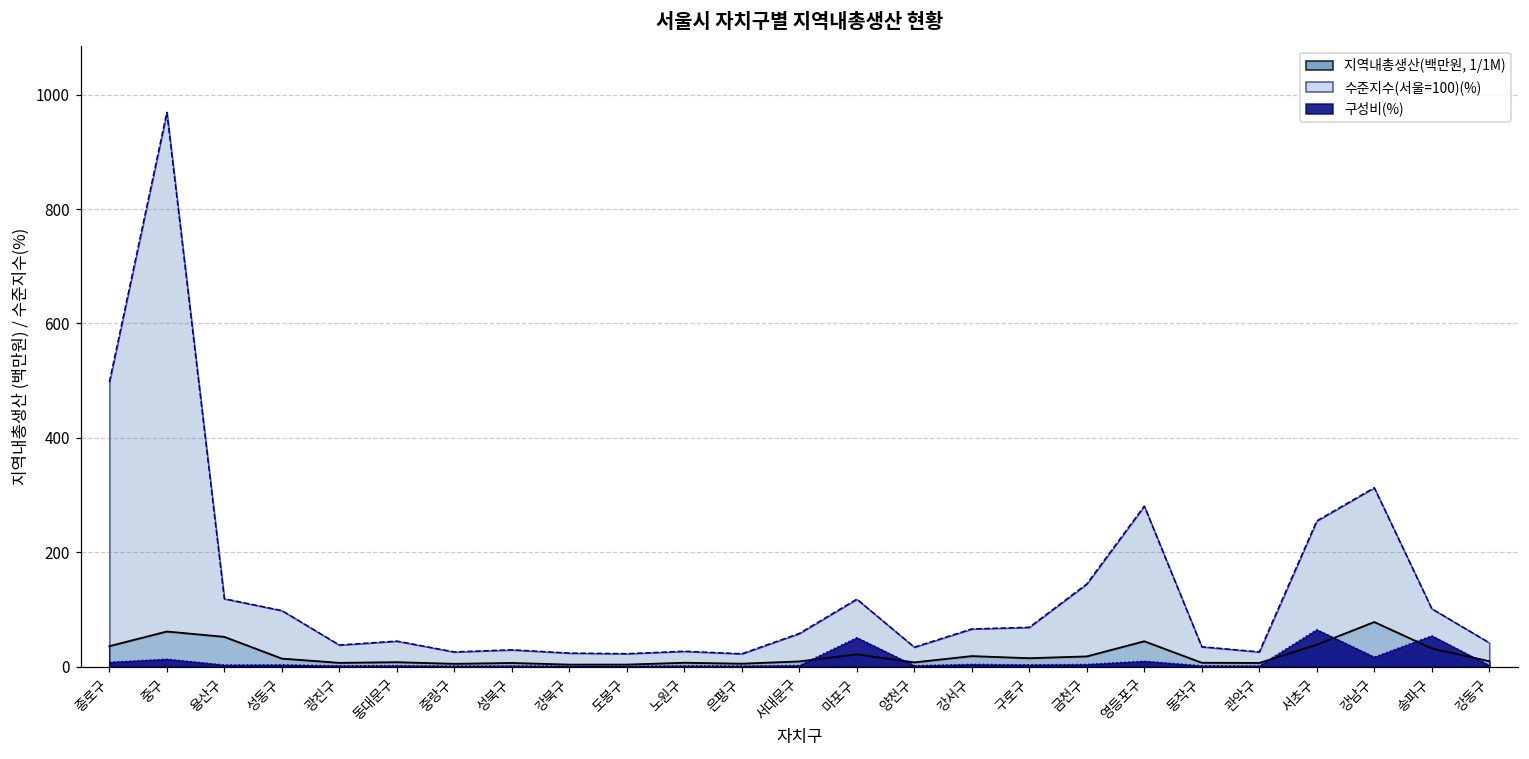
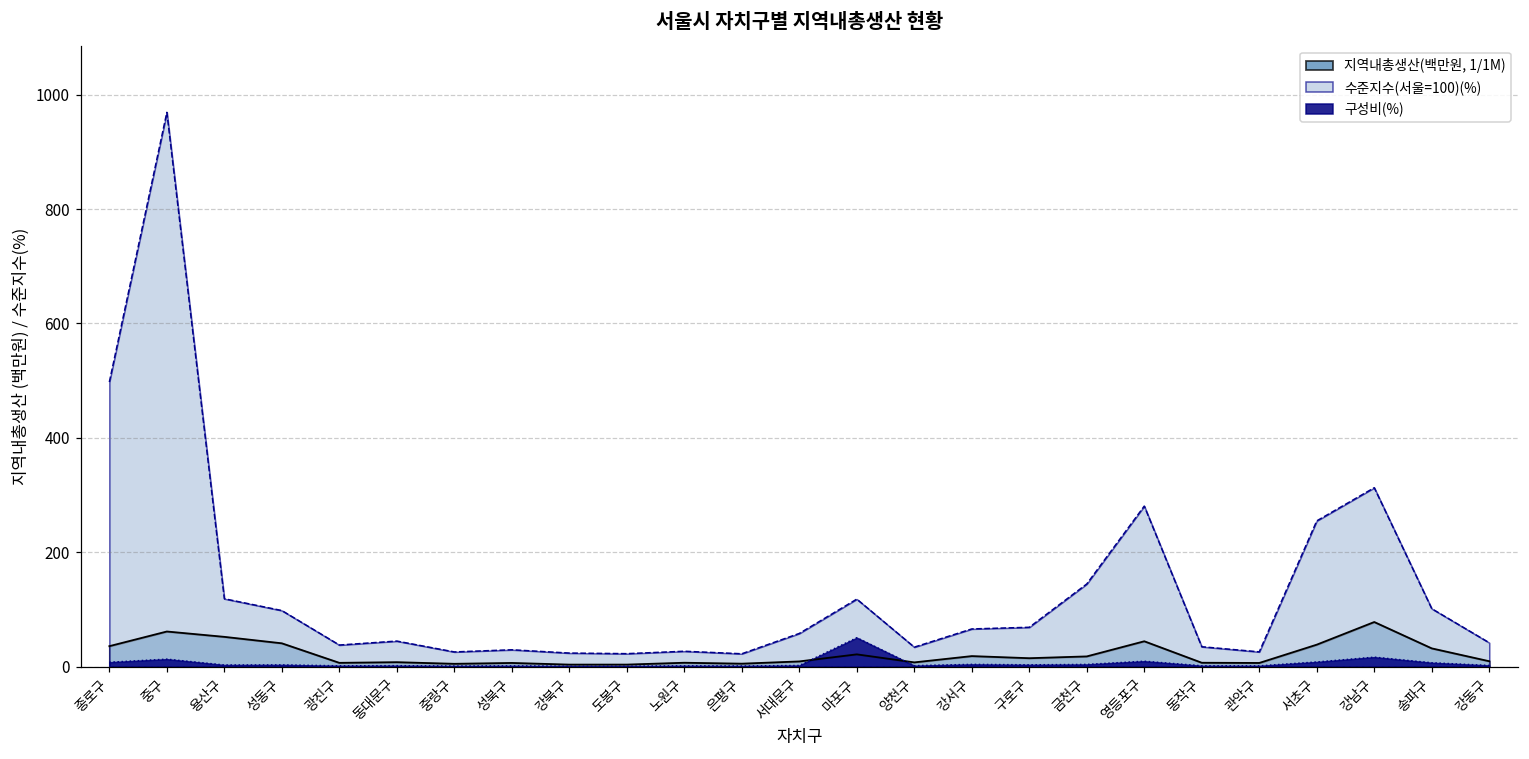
  {
    "지역내총생산(백만원, 1/1M)": {
      "종로구": 40,
      "중구": 60,
      "용산구": 50,
-     "성동구": 10,
+     "성동구": 40,
      "광진구": 10,
      "동대문구": 10,
      "성북구": 10,
      "노원구": 10,
      "서대문구": 10,
      "마포구": 20,
      "양천구": 10,
      "강서구": 20,
      "구로구": 10,
      "금천구": 20,
      "영등포구": 40,
      "동작구": 10,
      "관악구": 10,
      "서초구": 40,
      "강남구": 80,
      "송파구": 30,
      "강동구": 10
    },
    "수준지수(서울=100)(%)": {
      "종로구": 500,
      "중구": 970,
      "용산구": 120,
      "성동구": 100,
      "광진구": 40,
      "동대문구": 40,
      "중랑구": 30,
      "성북구": 30,
      "강북구": 20,
      "도봉구": 20,
      "노원구": 30,
      "은평구": 20,
      "서대문구": 60,
      "마포구": 120,
      "양천구": 30,
      "강서구": 70,
      "구로구": 70,
      "금천구": 140,
      "영등포구": 280,
      "동작구": 30,
      "관악구": 30,
      "서초구": 250,
      "강남구": 310,
      "송파구": 100,
      "강동구": 40
    },
    "구성비(%)": {
      "종로구": 10,
      "중구": 10,
      "용산구": 0,
      "성동구": 0,
      "광진구": 0,
      "동대문구": 0,
      "성북구": 0,
      "노원구": 0,
      "서대문구": 0,
      "마포구": 50,
      "양천구": 0,
      "강서구": 0,
      "구로구": 0,
      "금천구": 0,
      "영등포구": 10,
      "동작구": 0,
      "관악구": 0,
-     "서초구": 60,
+     "서초구": 10,
      "강남구": 20,
-     "송파구": 50,
+     "송파구": 10,
      "강동구": 0
    }
  }
